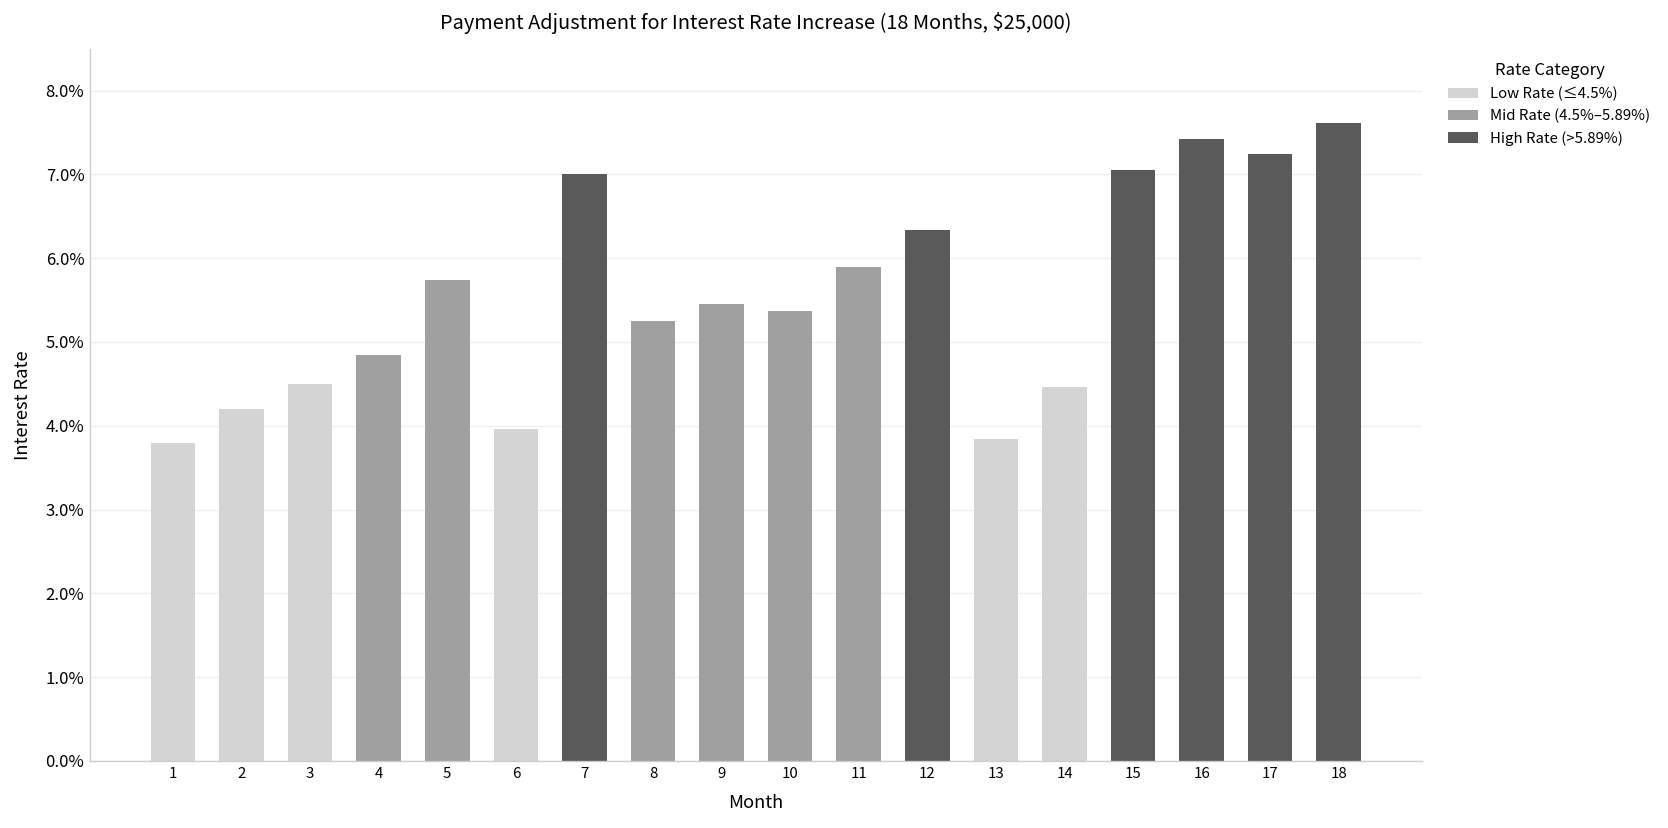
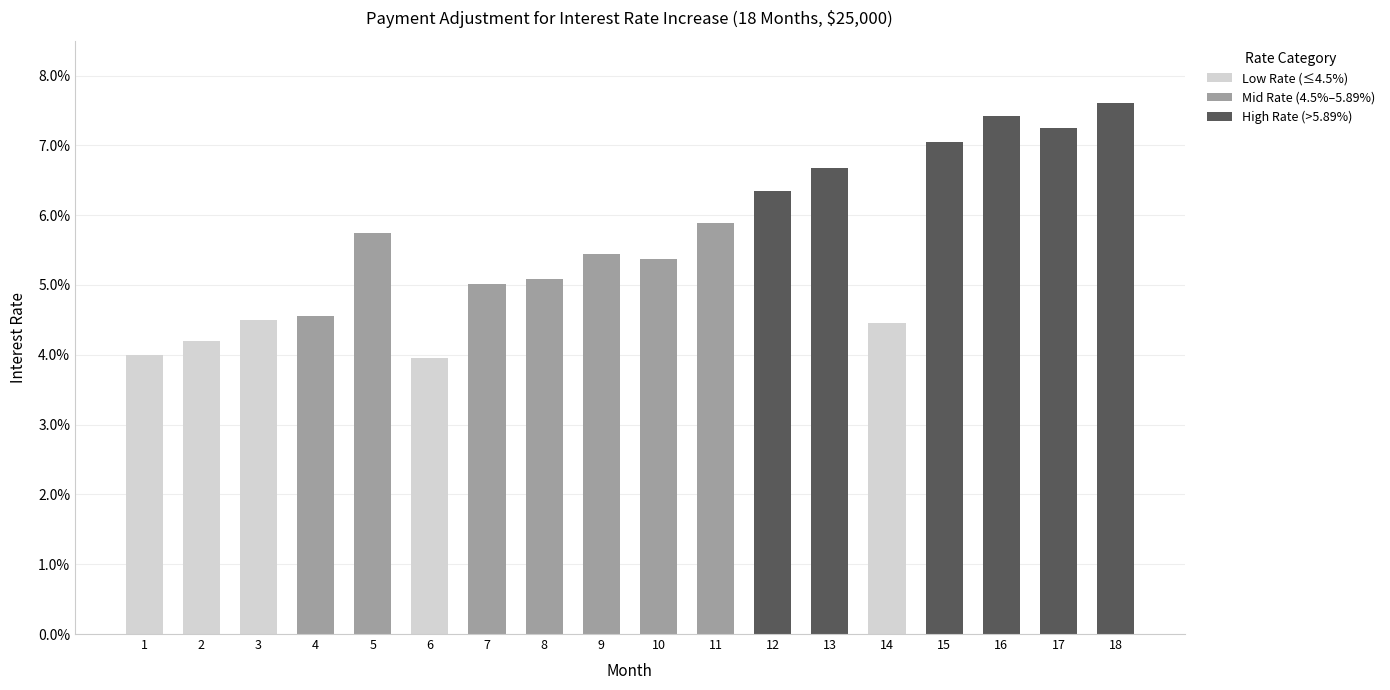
  {
-   "1": "3.8%",
+   "1": "4.0%",
    "2": "4.2%",
    "3": "4.5%",
-   "4": "4.8%",
+   "4": "4.6%",
    "5": "5.7%",
    "6": "4.0%",
-   "7": "7.0%",
-   "8": "5.3%",
+   "7": "5.0%",
+   "8": "5.1%",
    "9": "5.5%",
    "10": "5.4%",
    "11": "5.9%",
    "12": "6.3%",
-   "13": "3.8%",
+   "13": "6.7%",
    "14": "4.5%",
    "15": "7.0%",
    "16": "7.4%",
    "17": "7.2%",
    "18": "7.6%"
  }
